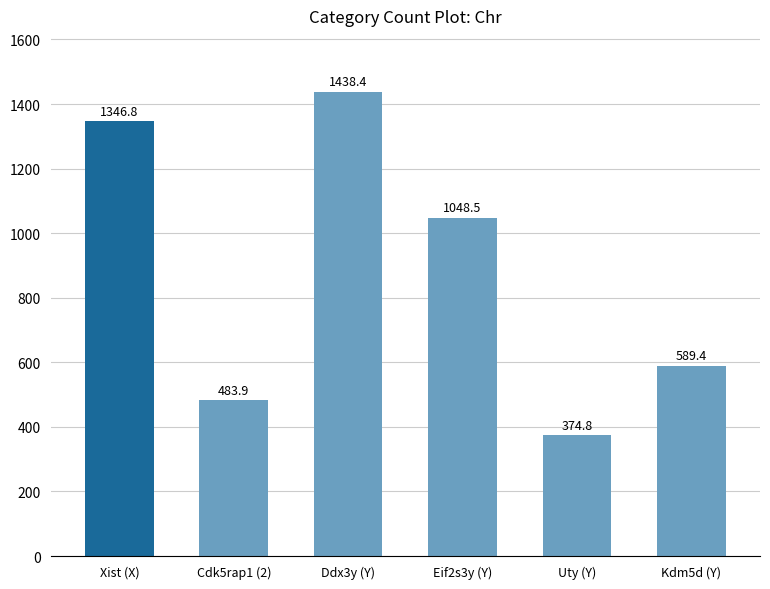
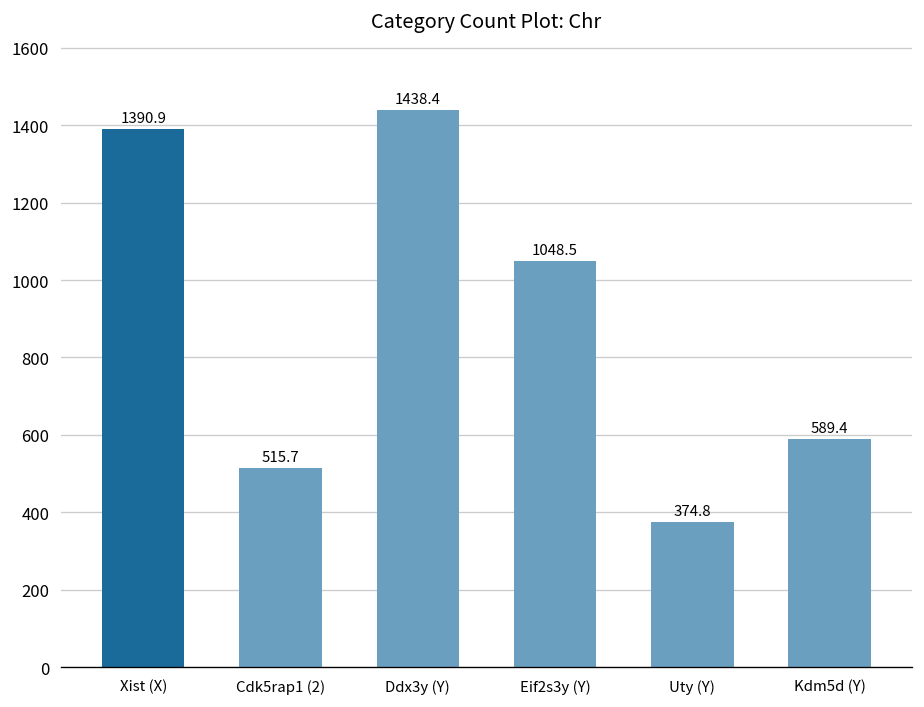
  {
-   "Xist (X)": 1346.8,
-   "Cdk5rap1 (2)": 483.9,
+   "Xist (X)": 1390.9,
+   "Cdk5rap1 (2)": 515.7,
    "Ddx3y (Y)": 1438.4,
    "Eif2s3y (Y)": 1048.5,
    "Uty (Y)": 374.8,
    "Kdm5d (Y)": 589.4
  }
